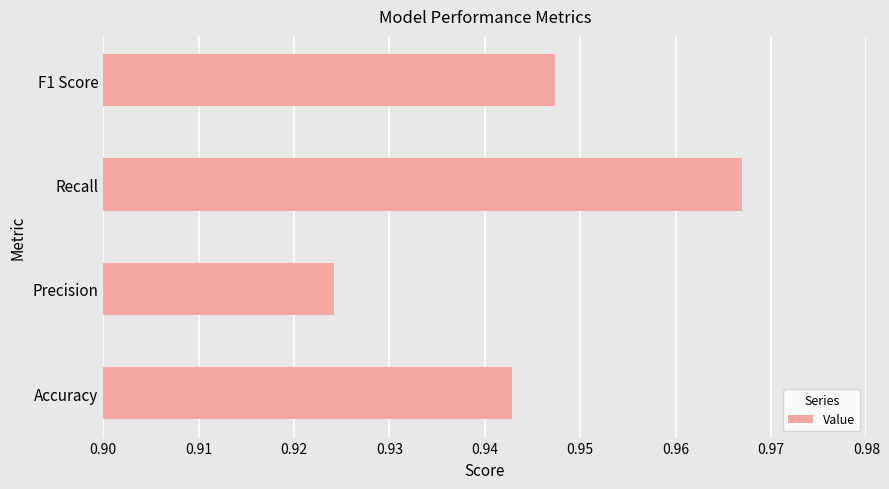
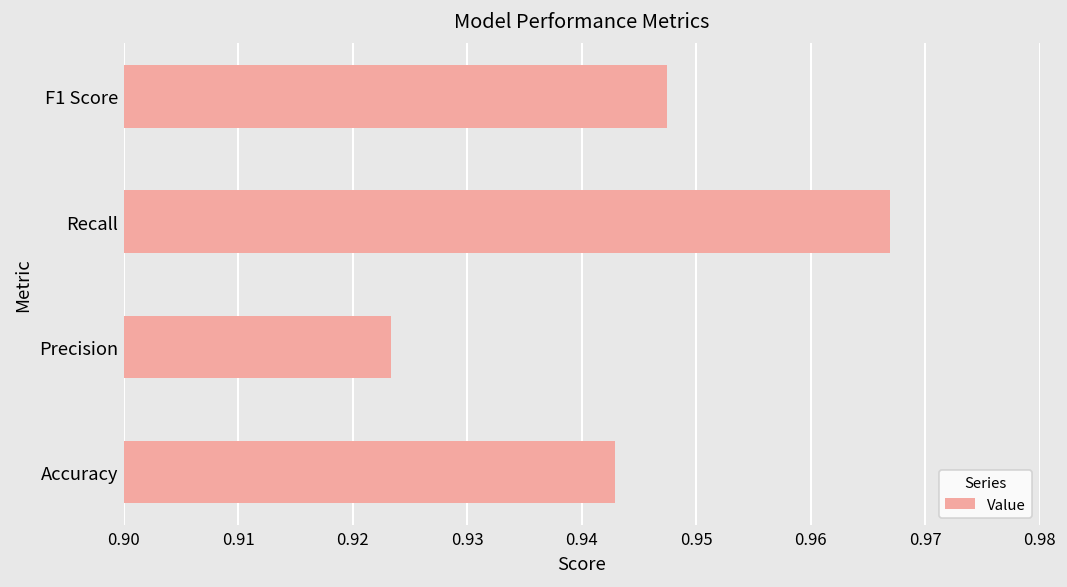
  {
    "F1 Score": 0.947,
    "Recall": 0.967,
-   "Precision": 0.924,
+   "Precision": 0.923,
    "Accuracy": 0.943
  }
